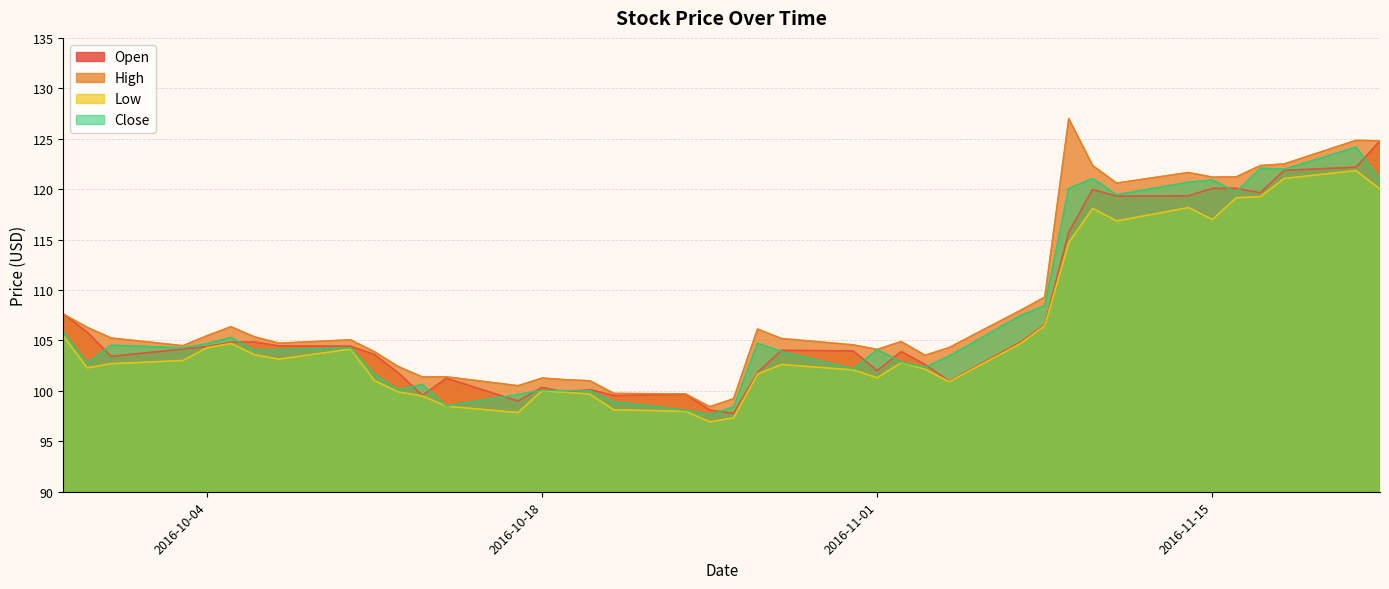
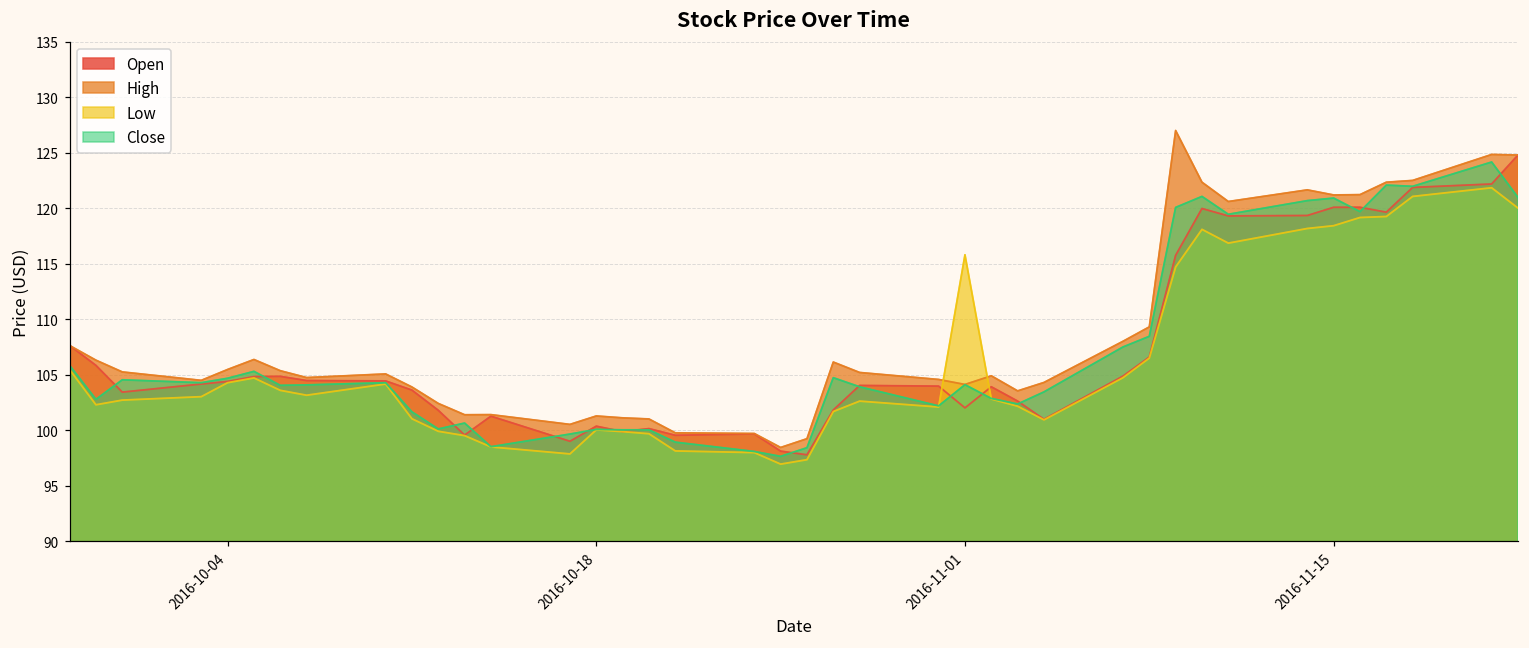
  {
    "Low": {
-     "2016-11-01": 101.3,
-     "2016-11-15": 117.0
+     "2016-11-01": 115.8,
+     "2016-11-15": 118.4
    },
    "Close": {
      "2016-10-04": 104.7,
      "2016-11-15": 120.9
    }
  }
